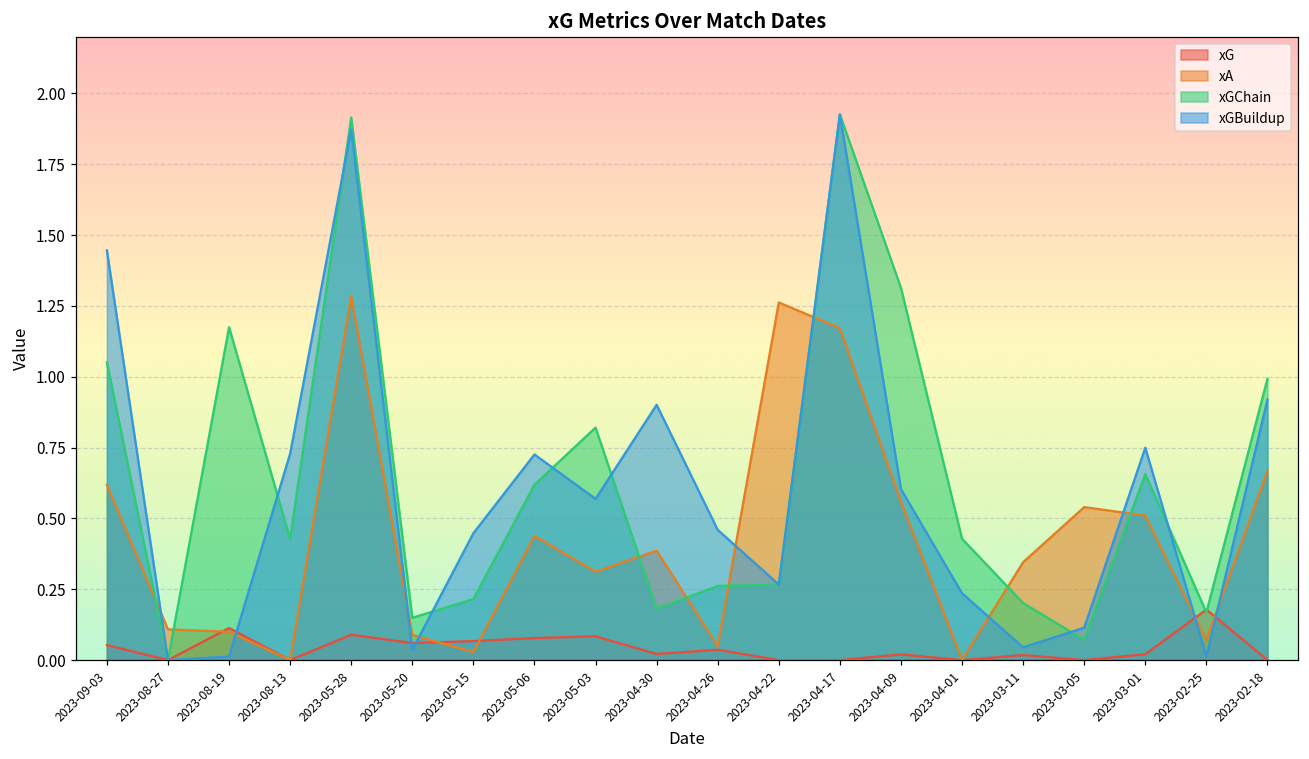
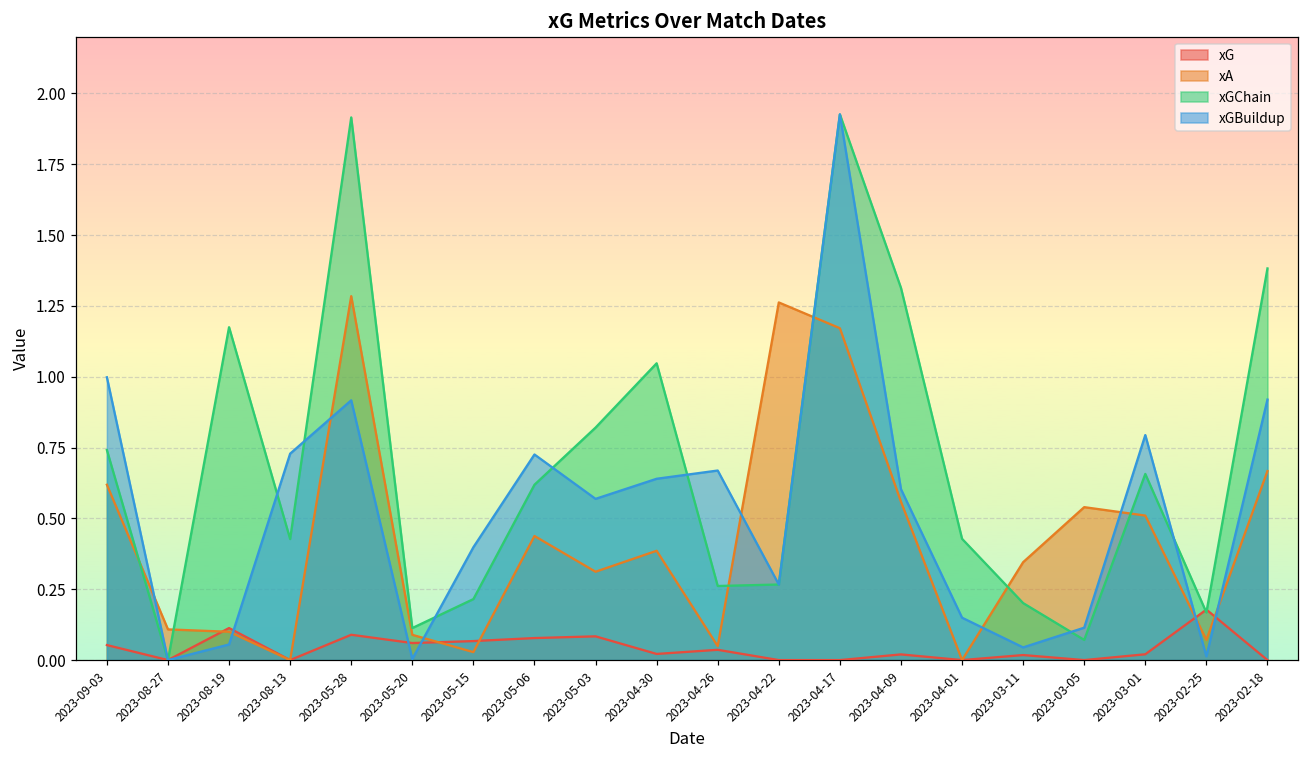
  {
    "xGChain": {
-     "2023-09-03": 1.05,
+     "2023-09-03": 0.74,
      "2023-08-19": 1.17,
      "2023-08-13": 0.43,
      "2023-05-28": 1.92,
-     "2023-05-20": 0.15,
+     "2023-05-20": 0.11,
      "2023-05-15": 0.22,
      "2023-05-06": 0.62,
      "2023-05-03": 0.82,
-     "2023-04-30": 0.18,
+     "2023-04-30": 1.05,
      "2023-04-26": 0.26,
      "2023-04-09": 1.31,
      "2023-04-01": 0.43,
      "2023-03-11": 0.20,
      "2023-03-05": 0.07,
      "2023-03-01": 0.66,
      "2023-02-25": 0.17,
-     "2023-02-18": 0.99
+     "2023-02-18": 1.38
    },
    "xGBuildup": {
-     "2023-09-03": 1.45,
-     "2023-08-19": 0.01,
+     "2023-09-03": 1.00,
+     "2023-08-19": 0.06,
      "2023-08-13": 0.73,
-     "2023-05-28": 1.87,
-     "2023-05-20": 0.04,
-     "2023-05-15": 0.45,
+     "2023-05-28": 0.92,
+     "2023-05-20": 0.00,
+     "2023-05-15": 0.40,
      "2023-05-06": 0.73,
      "2023-05-03": 0.57,
-     "2023-04-30": 0.90,
-     "2023-04-26": 0.46,
+     "2023-04-30": 0.64,
+     "2023-04-26": 0.67,
      "2023-04-09": 0.60,
-     "2023-04-01": 0.24,
+     "2023-04-01": 0.15,
      "2023-03-11": 0.04,
      "2023-03-05": 0.11,
-     "2023-03-01": 0.75,
+     "2023-03-01": 0.79,
      "2023-02-25": 0.01,
      "2023-02-18": 0.92
    }
  }
